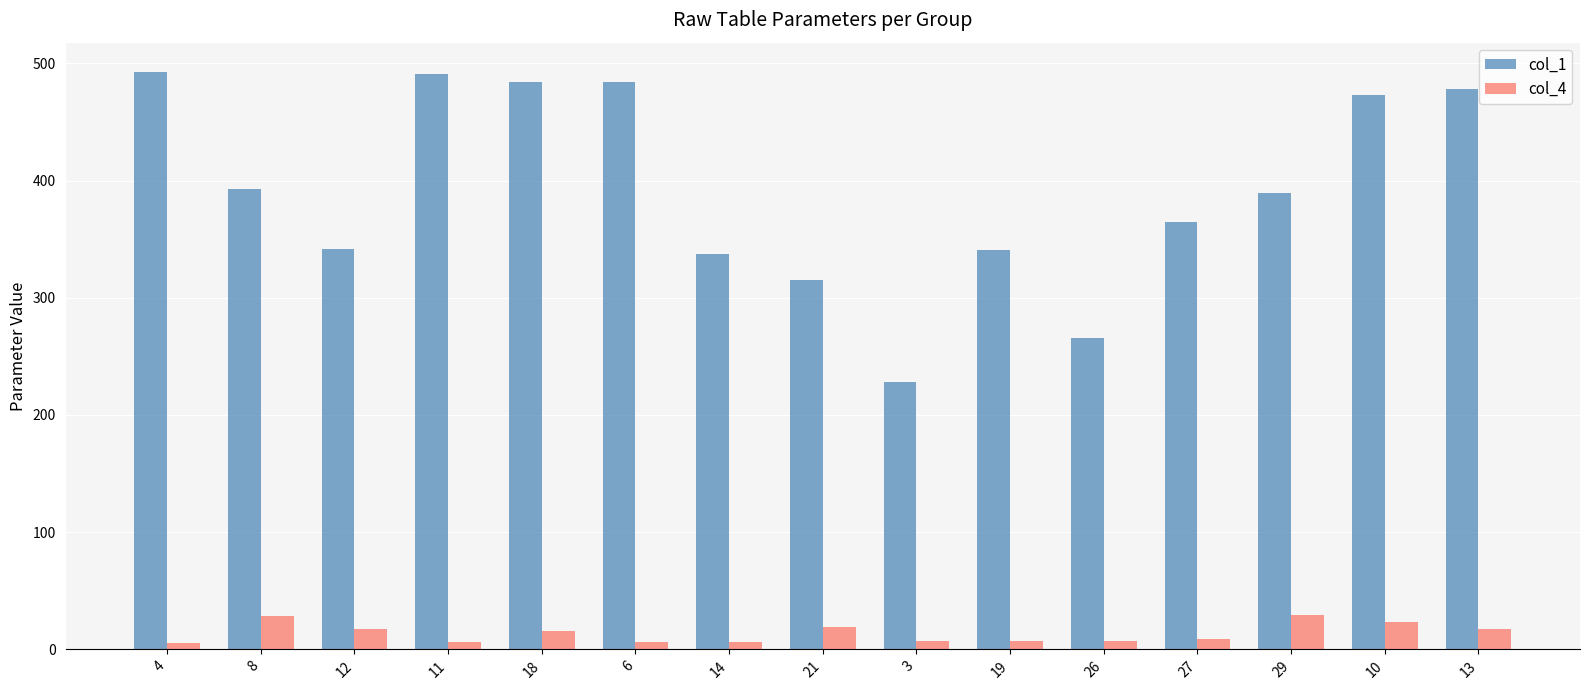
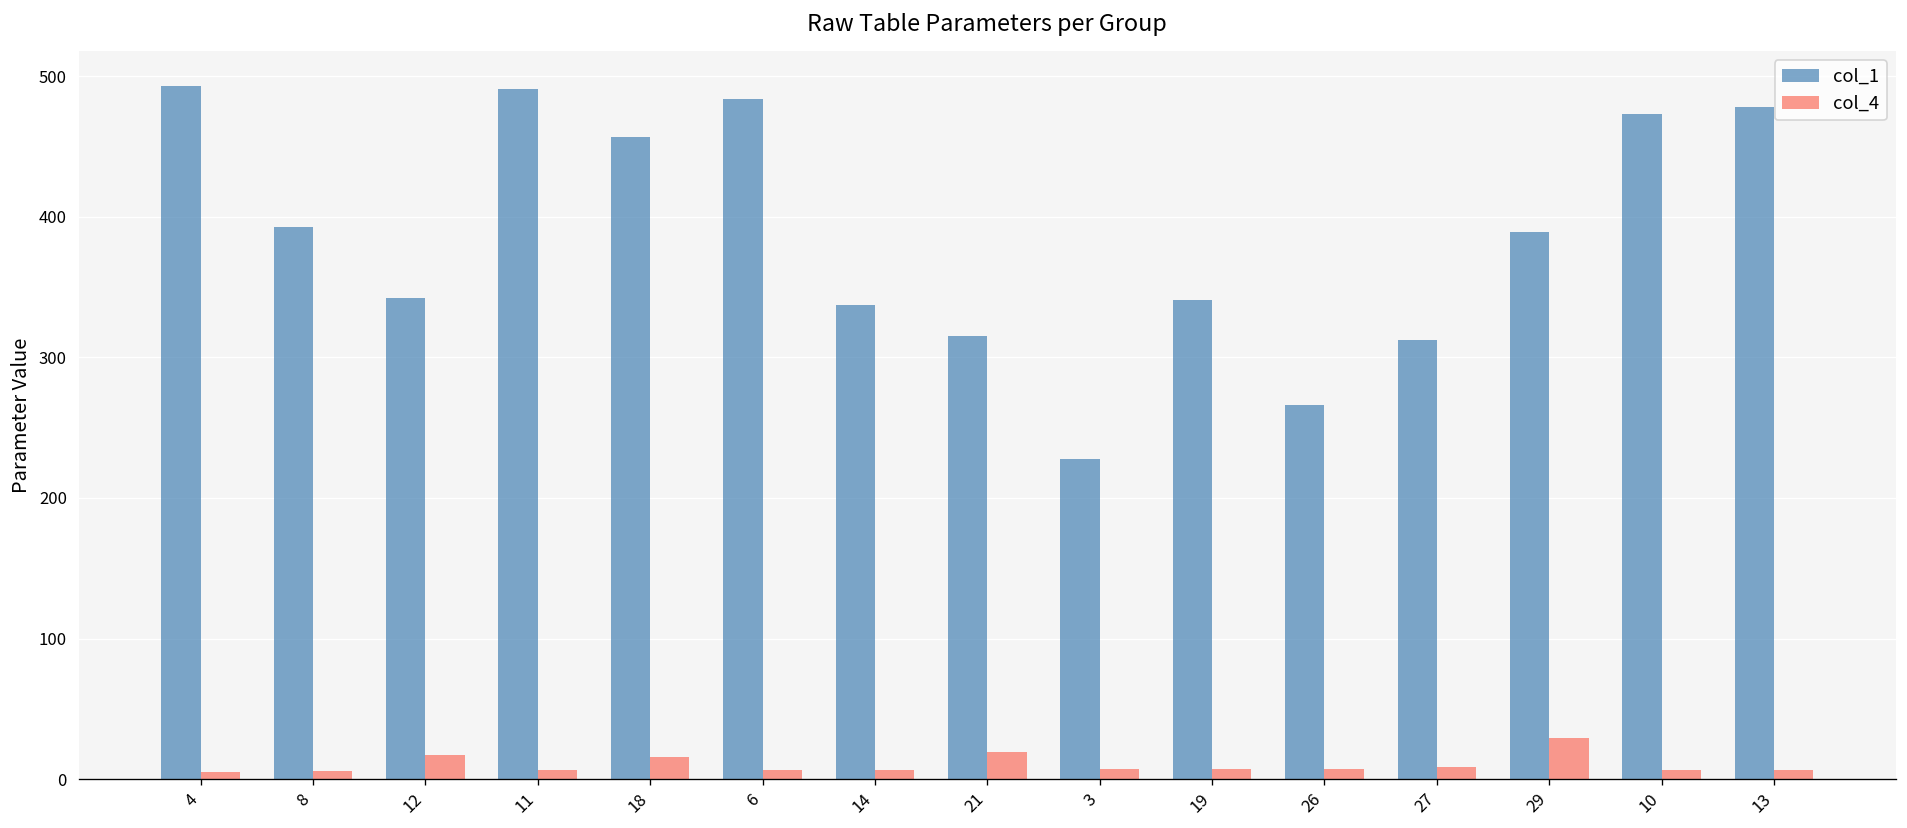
  {
    "col_1": {
      "4": 493,
      "8": 393,
      "12": 342,
      "11": 491,
-     "18": 484,
+     "18": 457,
      "6": 484,
      "14": 337,
      "21": 315,
      "3": 228,
      "19": 341,
      "26": 266,
-     "27": 365,
+     "27": 312,
      "29": 389,
      "10": 473,
      "13": 478
    },
    "col_4": {
      "4": 5,
-     "8": 28,
+     "8": 6,
      "12": 17,
      "11": 7,
      "18": 16,
      "6": 7,
      "14": 7,
      "21": 20,
      "3": 7,
      "19": 7,
      "26": 7,
      "27": 9,
      "29": 29,
-     "10": 23,
-     "13": 18
+     "10": 6,
+     "13": 6
    }
  }
